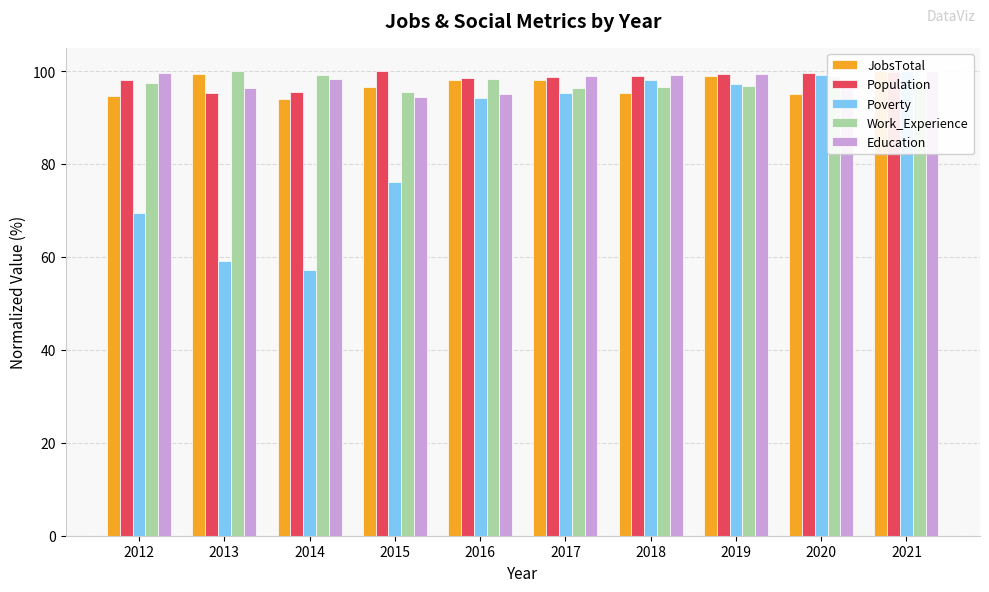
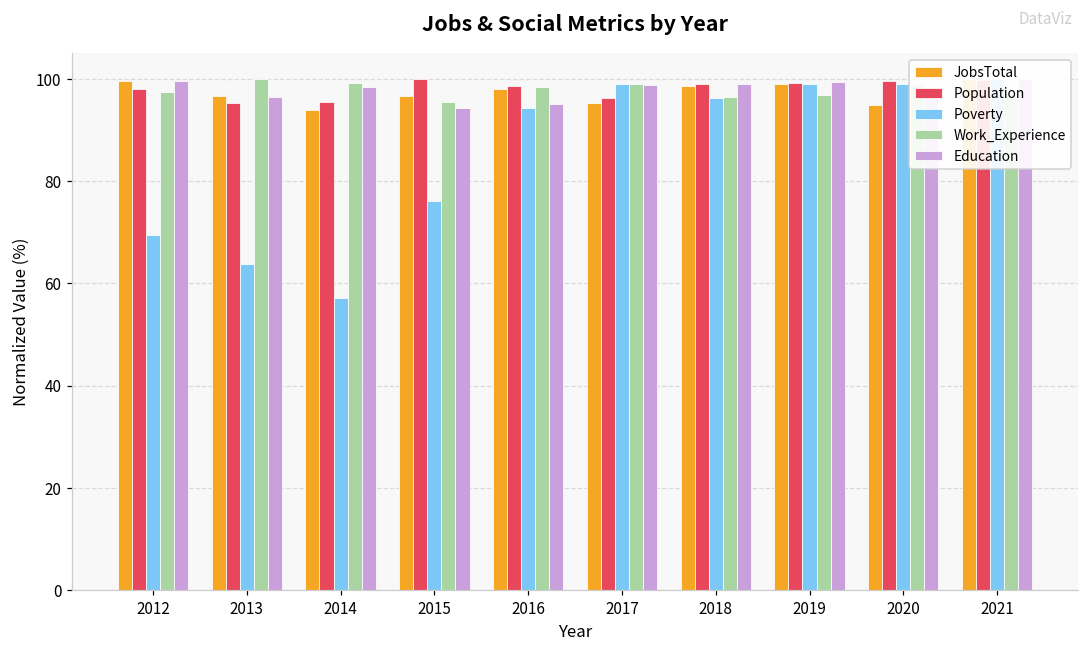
  {
    "JobsTotal": {
-     "2012": 95,
-     "2013": 99,
+     "2012": 100,
+     "2013": 97,
      "2014": 94,
      "2015": 97,
      "2016": 98,
-     "2017": 98,
-     "2018": 95,
+     "2017": 95,
+     "2018": 99,
      "2019": 99,
      "2020": 95
    },
    "Population": {
      "2012": 98,
      "2013": 95,
      "2014": 96,
      "2015": 100,
      "2016": 99,
-     "2017": 99,
+     "2017": 96,
      "2018": 99,
      "2019": 99,
      "2020": 100
    },
    "Poverty": {
      "2012": 70,
-     "2013": 59,
+     "2013": 64,
      "2014": 57,
      "2015": 76,
      "2016": 94,
-     "2017": 95,
-     "2018": 98,
-     "2019": 97,
+     "2017": 99,
+     "2018": 96,
+     "2019": 99,
      "2020": 99
    },
    "Work_Experience": {
      "2012": 97,
      "2013": 100,
      "2014": 99,
      "2015": 96,
      "2016": 98,
-     "2017": 96,
+     "2017": 99,
      "2018": 97,
      "2019": 97
    },
    "Education": {
      "2012": 100,
      "2013": 96,
      "2014": 98,
      "2015": 94,
      "2016": 95,
      "2017": 99,
      "2018": 99,
      "2019": 99
    }
  }
